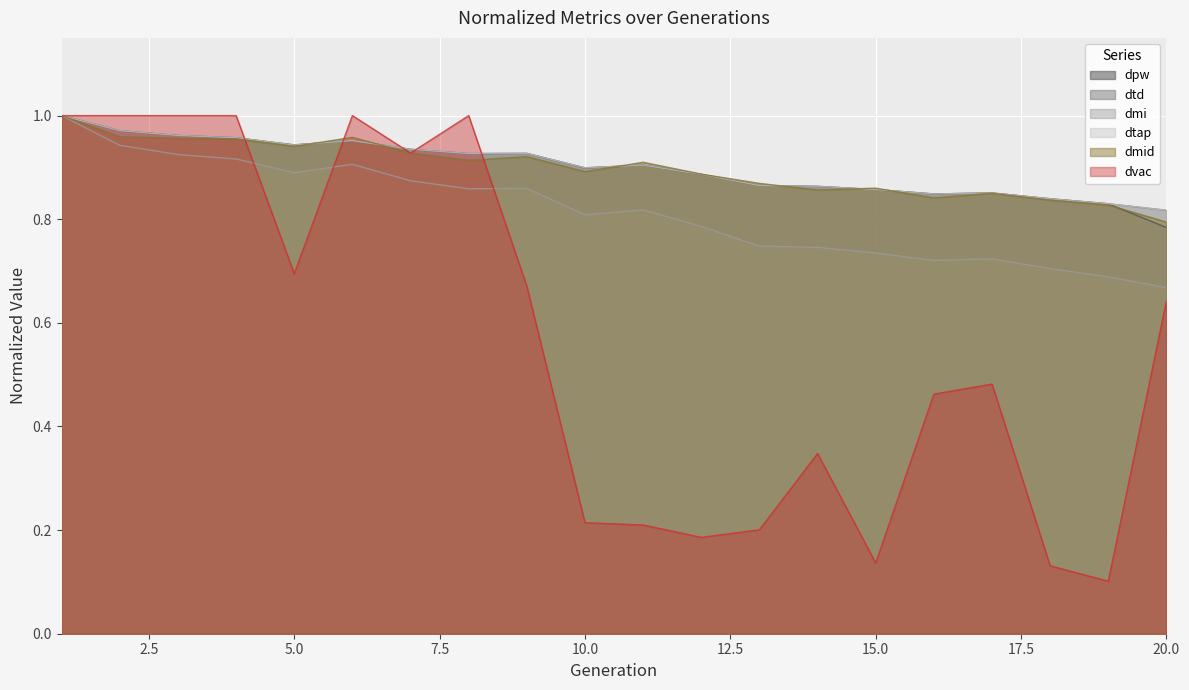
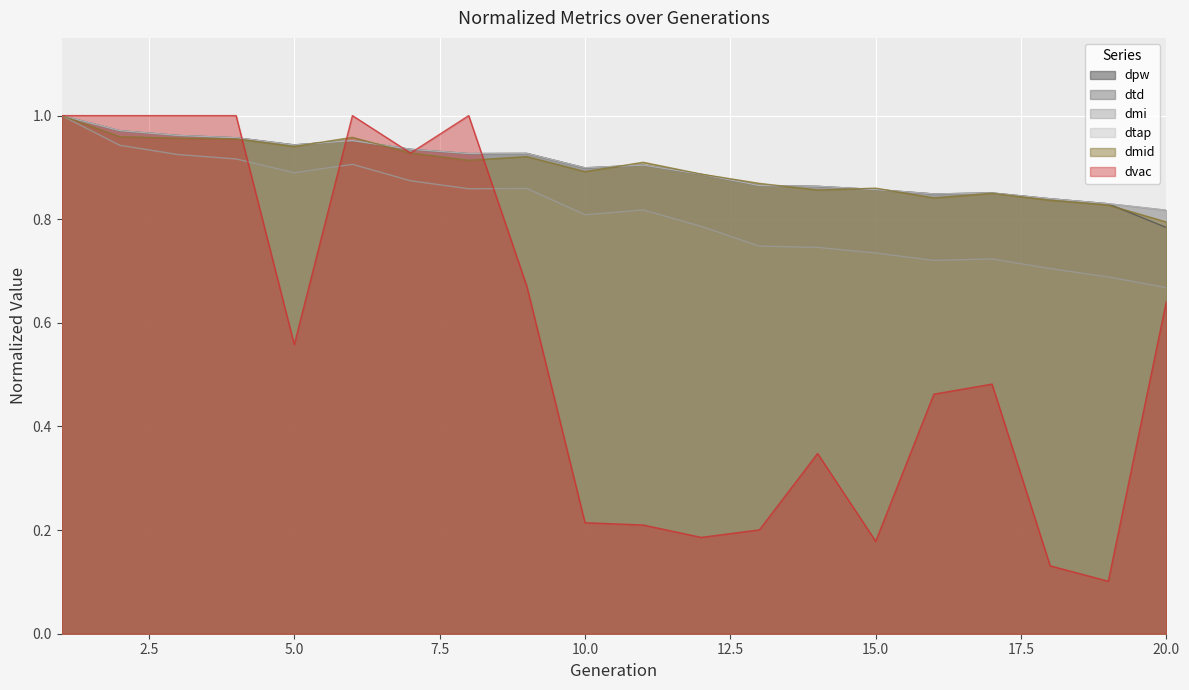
  {
    "dpw": {
      "20.0": 0.78
    },
    "dmid": {
      "10.0": 0.89,
      "20.0": 0.79
    },
    "dvac": {
-     "5.0": 0.69,
+     "5.0": 0.56,
      "10.0": 0.21,
-     "15.0": 0.14,
+     "15.0": 0.18,
      "20.0": 0.64
    }
  }
